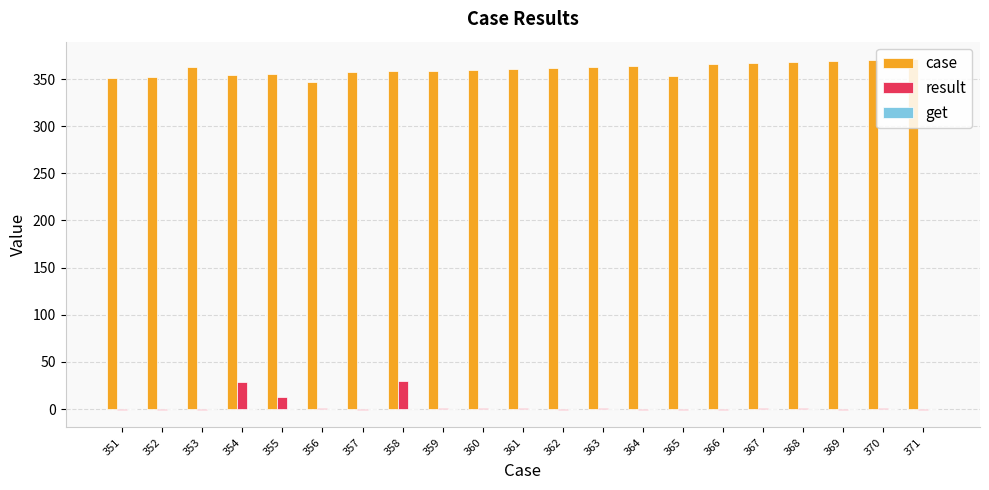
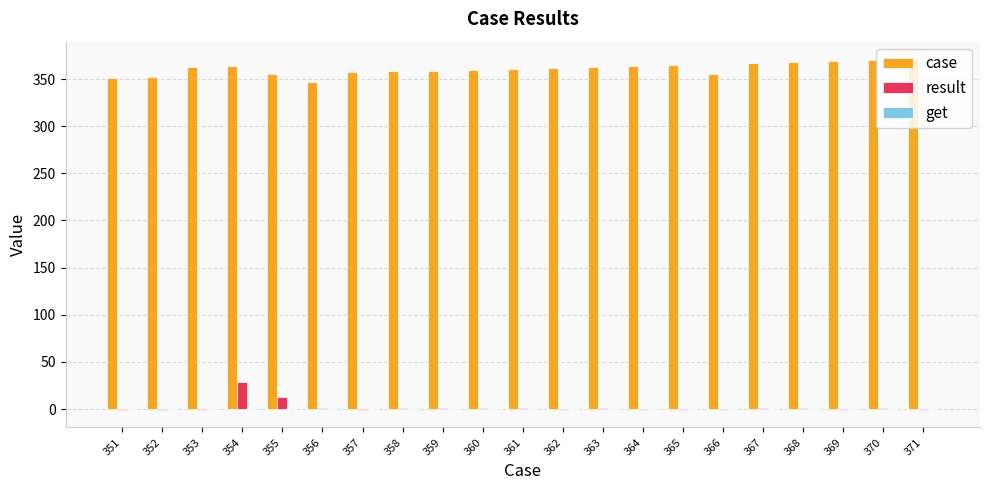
  {
    "case": {
      "351": 350,
      "352": 350,
      "353": 360,
-     "354": 350,
+     "354": 360,
      "355": 360,
      "356": 350,
      "357": 360,
      "358": 360,
      "359": 360,
      "360": 360,
      "361": 360,
      "362": 360,
      "363": 360,
      "364": 360,
-     "365": 350,
-     "366": 370,
+     "365": 370,
+     "366": 360,
      "367": 370,
      "368": 370,
      "369": 370,
      "370": 370
    },
    "result": {
      "354": 30,
      "355": 10,
-     "358": 30
+     "358": 0
    },
    "get": {
      "351": 0,
      "352": 0,
      "353": 0,
      "354": 0,
      "355": 0,
      "356": 0,
      "357": 0,
      "358": 0,
      "359": 0,
      "360": 0,
      "361": 0,
      "362": 0,
      "363": 0,
      "364": 0,
      "365": 0,
      "366": 0,
      "367": 0,
      "368": 0,
      "369": 0,
      "370": 0,
      "371": 0
    }
  }
